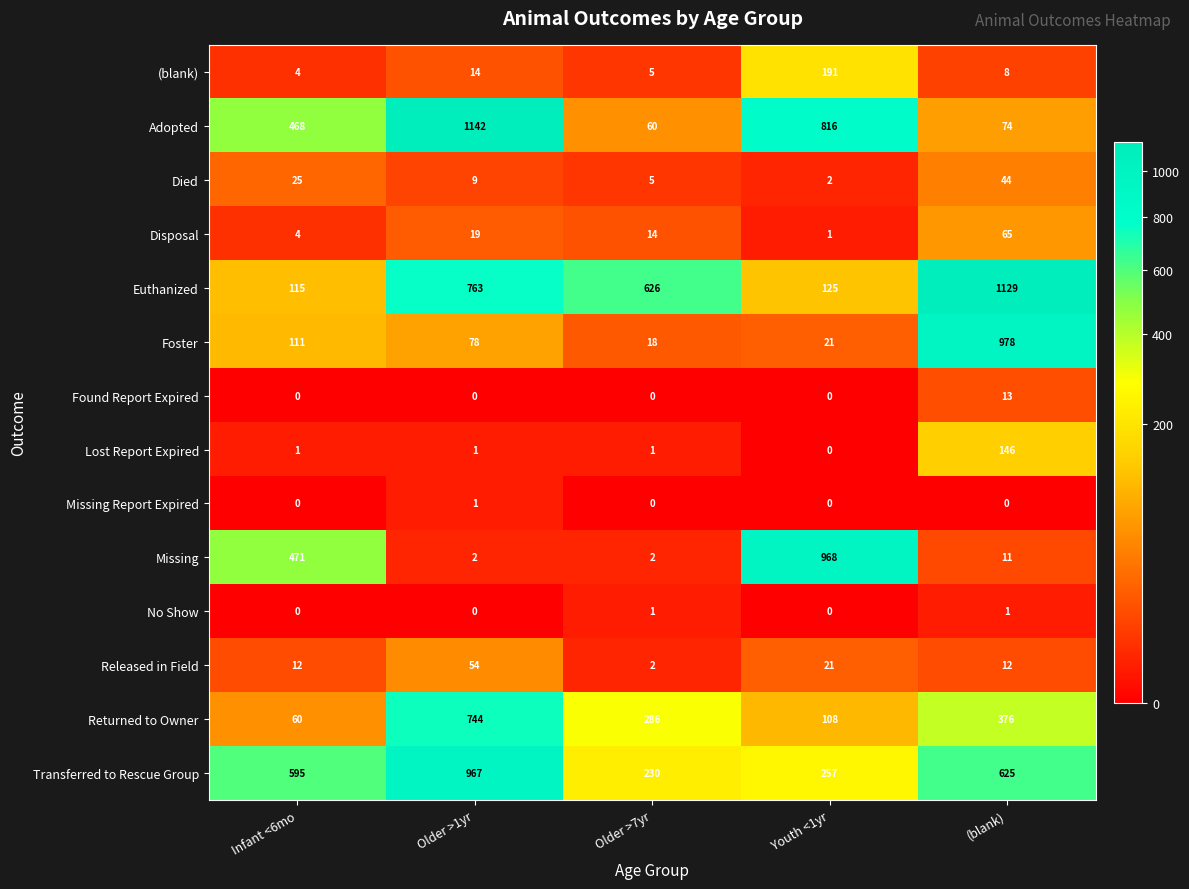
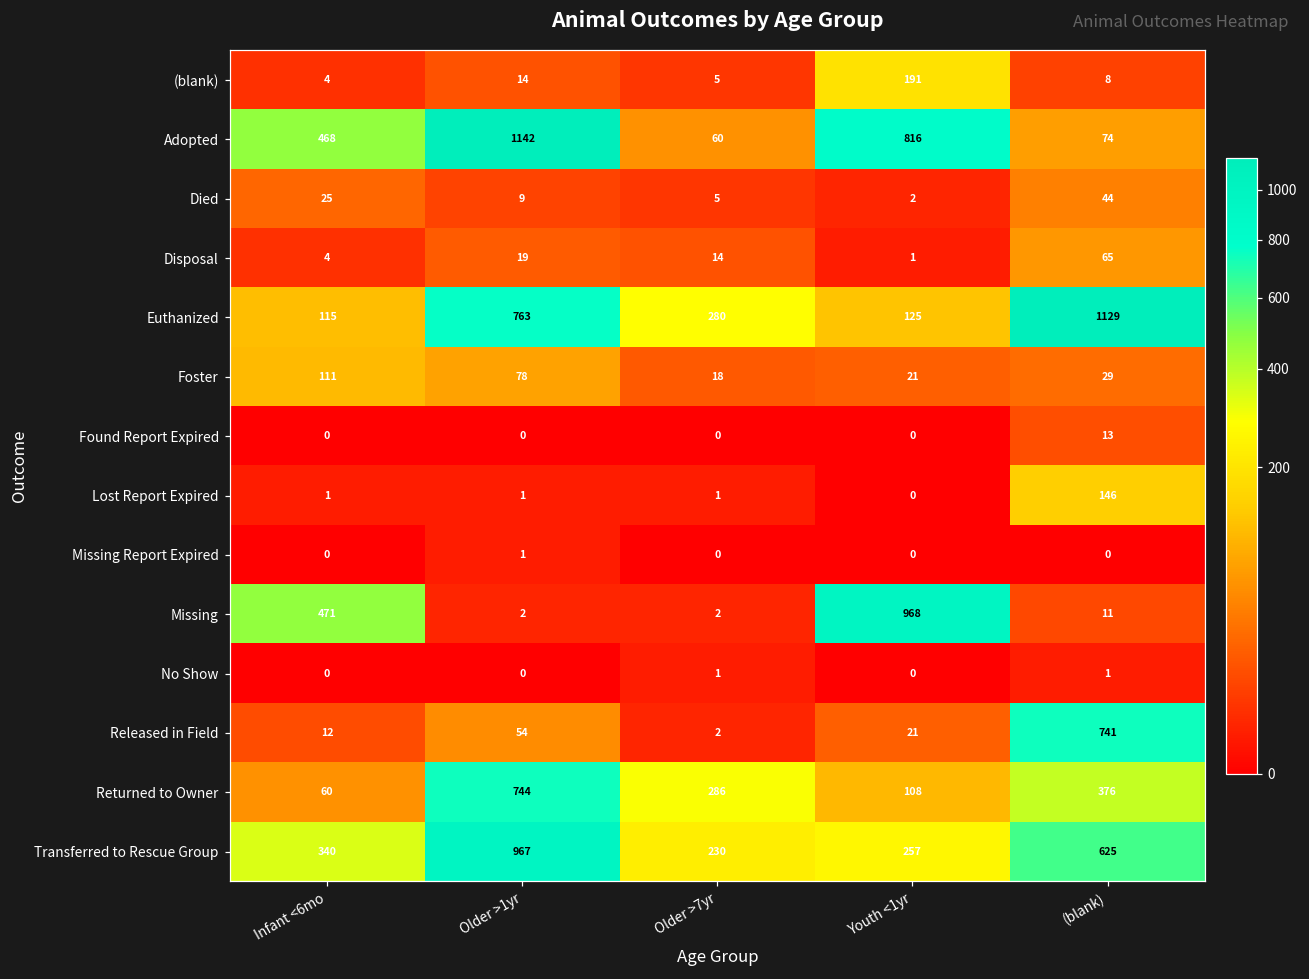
  {
    "(blank)": {
      "Infant <6mo": 4,
      "Older >1yr": 14,
      "Older >7yr": 5,
      "Youth <1yr": 191,
      "(blank)": 8
    },
    "Adopted": {
      "Infant <6mo": 468,
      "Older >1yr": 1142,
      "Older >7yr": 60,
      "Youth <1yr": 816,
      "(blank)": 74
    },
    "Died": {
      "Infant <6mo": 25,
      "Older >1yr": 9,
      "Older >7yr": 5,
      "Youth <1yr": 2,
      "(blank)": 44
    },
    "Disposal": {
      "Infant <6mo": 4,
      "Older >1yr": 19,
      "Older >7yr": 14,
      "Youth <1yr": 1,
      "(blank)": 65
    },
    "Euthanized": {
      "Infant <6mo": 115,
      "Older >1yr": 763,
-     "Older >7yr": 626,
+     "Older >7yr": 280,
      "Youth <1yr": 125,
      "(blank)": 1129
    },
    "Foster": {
      "Infant <6mo": 111,
      "Older >1yr": 78,
      "Older >7yr": 18,
      "Youth <1yr": 21,
-     "(blank)": 978
+     "(blank)": 29
    },
    "Found Report Expired": {
      "Infant <6mo": 0,
      "Older >1yr": 0,
      "Older >7yr": 0,
      "Youth <1yr": 0,
      "(blank)": 13
    },
    "Lost Report Expired": {
      "Infant <6mo": 1,
      "Older >1yr": 1,
      "Older >7yr": 1,
      "Youth <1yr": 0,
      "(blank)": 146
    },
    "Missing Report Expired": {
      "Infant <6mo": 0,
      "Older >1yr": 1,
      "Older >7yr": 0,
      "Youth <1yr": 0,
      "(blank)": 0
    },
    "Missing": {
      "Infant <6mo": 471,
      "Older >1yr": 2,
      "Older >7yr": 2,
      "Youth <1yr": 968,
      "(blank)": 11
    },
    "No Show": {
      "Infant <6mo": 0,
      "Older >1yr": 0,
      "Older >7yr": 1,
      "Youth <1yr": 0,
      "(blank)": 1
    },
    "Released in Field": {
      "Infant <6mo": 12,
      "Older >1yr": 54,
      "Older >7yr": 2,
      "Youth <1yr": 21,
-     "(blank)": 12
+     "(blank)": 741
    },
    "Returned to Owner": {
      "Infant <6mo": 60,
      "Older >1yr": 744,
      "Older >7yr": 286,
      "Youth <1yr": 108,
      "(blank)": 376
    },
    "Transferred to Rescue Group": {
-     "Infant <6mo": 595,
+     "Infant <6mo": 340,
      "Older >1yr": 967,
      "Older >7yr": 230,
      "Youth <1yr": 257,
      "(blank)": 625
    }
  }
